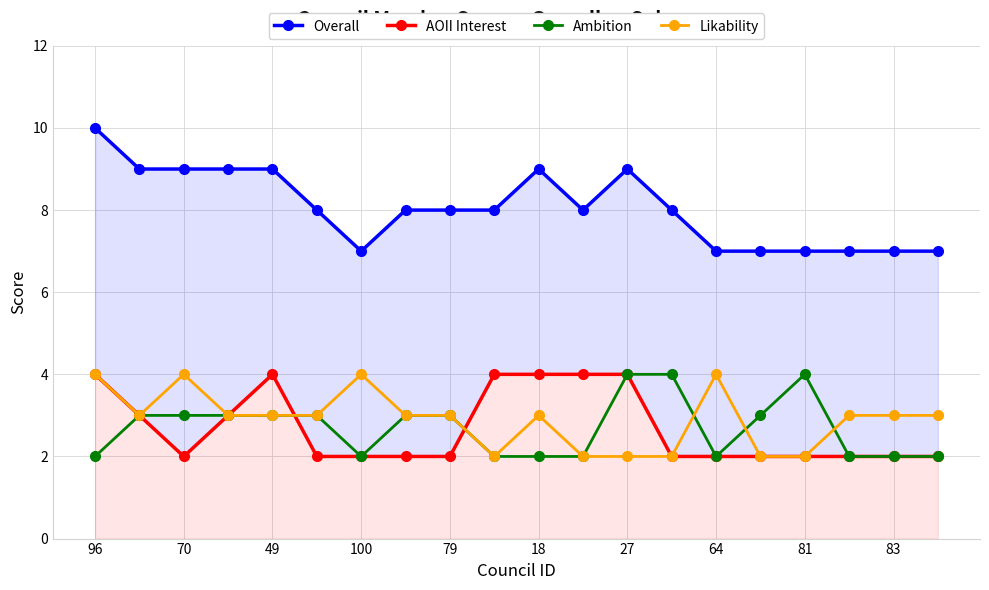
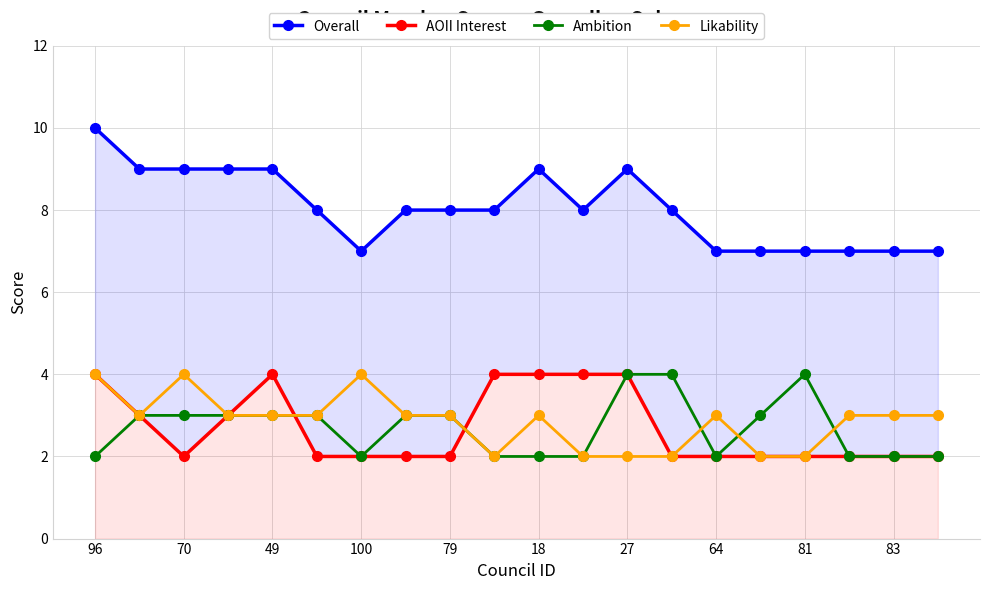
  {
    "Overall": {
      "96": 10,
      "70": 9,
      "49": 9,
      "100": 7,
      "79": 8,
      "18": 9,
      "27": 9,
      "64": 7,
      "81": 7,
      "83": 7
    },
    "AOII Interest": {
      "70": 2,
      "49": 4,
      "79": 2,
      "18": 4
    },
    "Ambition": {
      "96": 2,
      "70": 3,
      "18": 2,
      "81": 4
    },
    "Likability": {
      "70": 4,
      "100": 4,
      "18": 3,
      "27": 2,
-     "64": 4,
+     "64": 3,
      "83": 3
    }
  }
